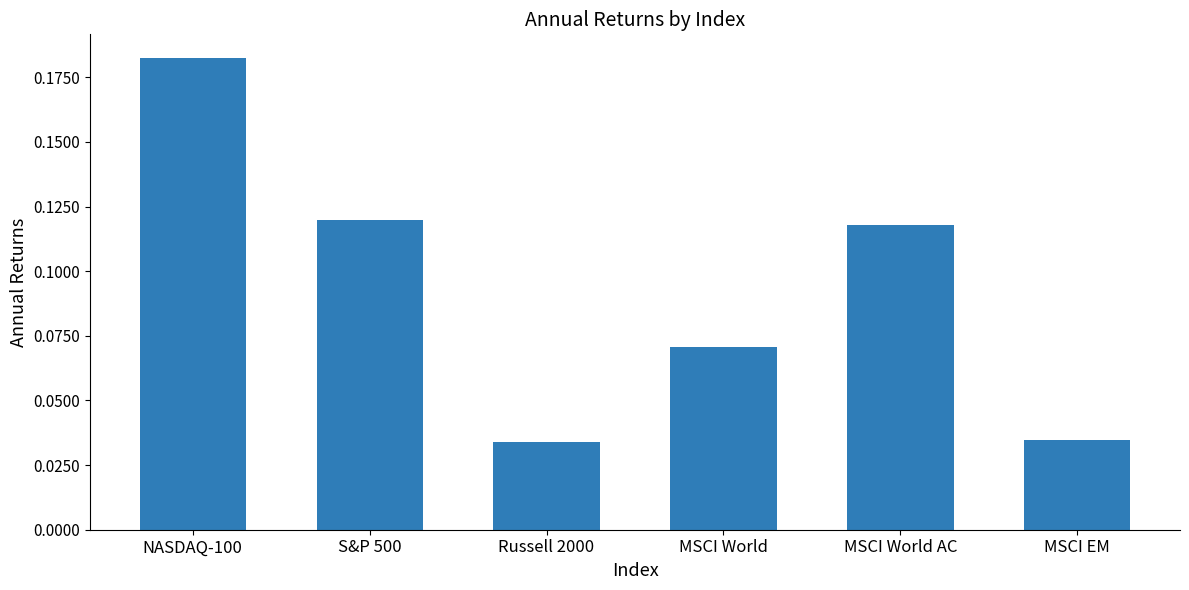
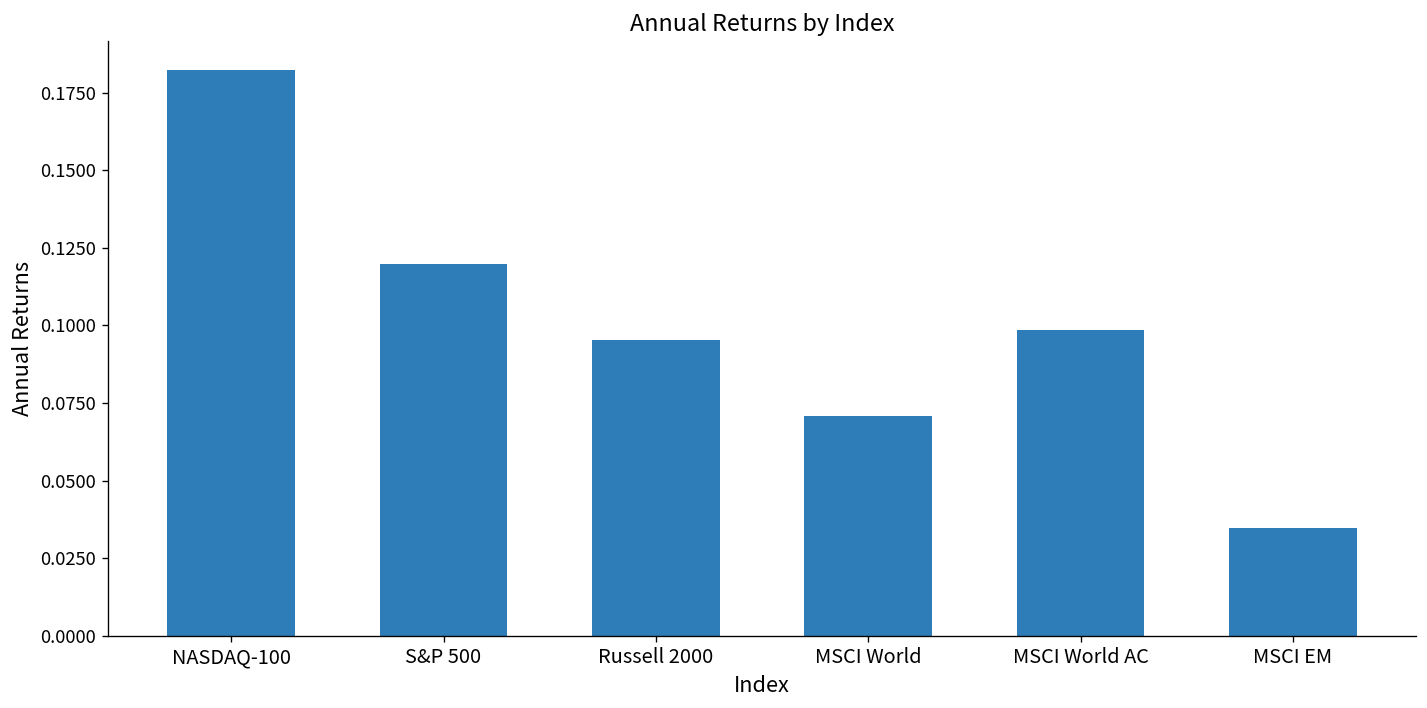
  {
    "NASDAQ-100": 0.182,
    "S&P 500": 0.120,
-   "Russell 2000": 0.034,
+   "Russell 2000": 0.095,
    "MSCI World": 0.071,
-   "MSCI World AC": 0.118,
+   "MSCI World AC": 0.098,
    "MSCI EM": 0.035
  }
